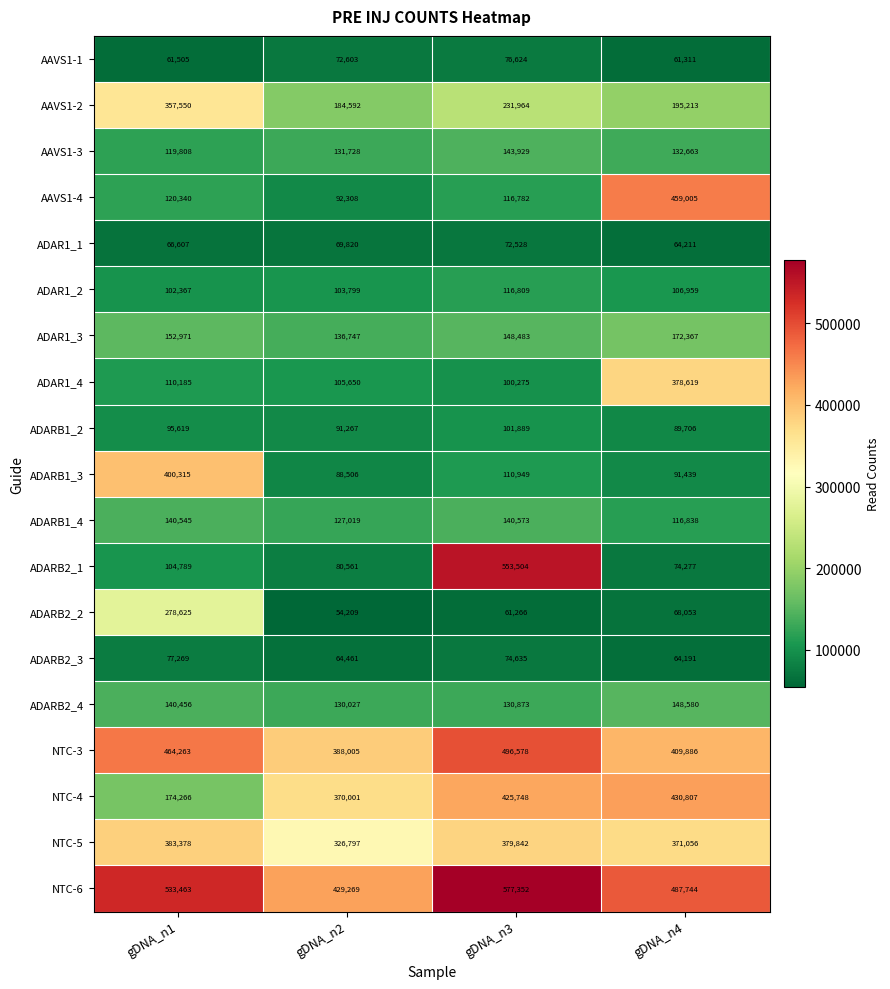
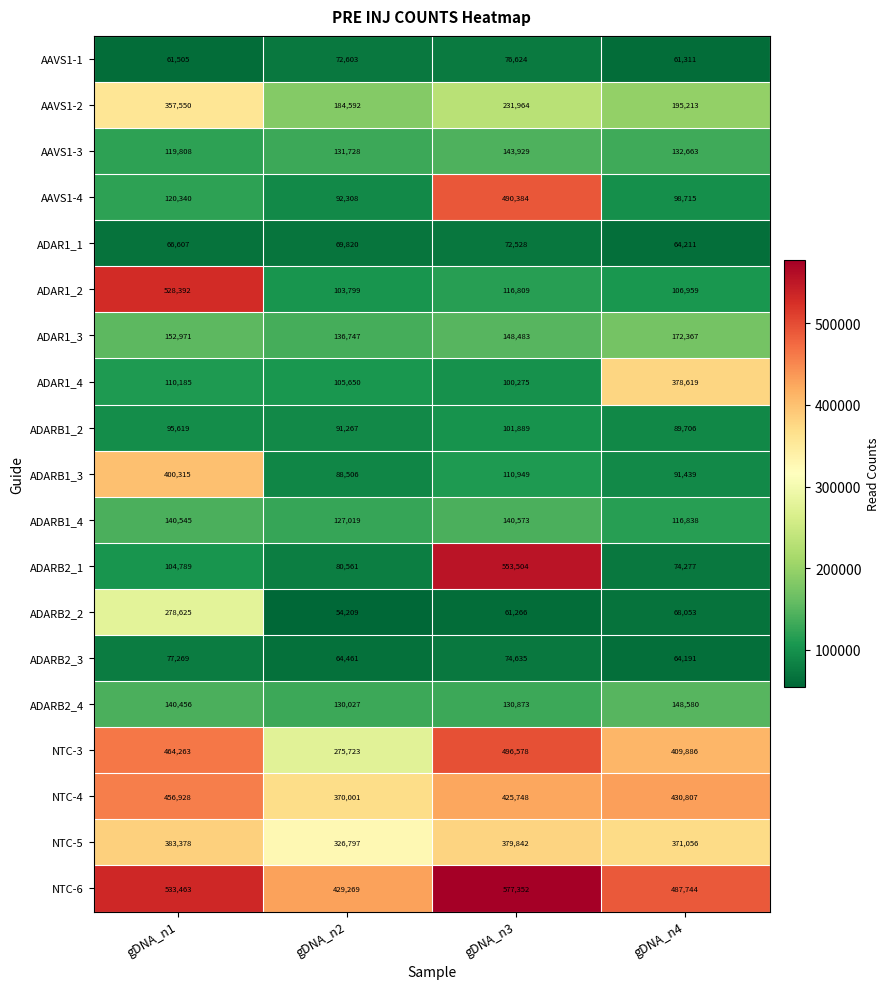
  {
    "AAVS1-1": {
      "gDNA_n1": "61,505",
      "gDNA_n2": "72,603",
      "gDNA_n3": "76,624",
      "gDNA_n4": "61,311"
    },
    "AAVS1-2": {
      "gDNA_n1": "357,550",
      "gDNA_n2": "184,592",
      "gDNA_n3": "231,964",
      "gDNA_n4": "195,213"
    },
    "AAVS1-3": {
      "gDNA_n1": "119,808",
      "gDNA_n2": "131,728",
      "gDNA_n3": "143,929",
      "gDNA_n4": "132,663"
    },
    "AAVS1-4": {
      "gDNA_n1": "120,340",
      "gDNA_n2": "92,308",
-     "gDNA_n3": "116,782",
-     "gDNA_n4": "459,005"
+     "gDNA_n3": "490,384",
+     "gDNA_n4": "98,715"
    },
    "ADAR1_1": {
      "gDNA_n1": "66,607",
      "gDNA_n2": "69,820",
      "gDNA_n3": "72,528",
      "gDNA_n4": "64,211"
    },
    "ADAR1_2": {
-     "gDNA_n1": "102,367",
+     "gDNA_n1": "528,392",
      "gDNA_n2": "103,799",
      "gDNA_n3": "116,809",
      "gDNA_n4": "106,959"
    },
    "ADAR1_3": {
      "gDNA_n1": "152,971",
      "gDNA_n2": "136,747",
      "gDNA_n3": "148,483",
      "gDNA_n4": "172,367"
    },
    "ADAR1_4": {
      "gDNA_n1": "110,185",
      "gDNA_n2": "105,650",
      "gDNA_n3": "100,275",
      "gDNA_n4": "378,619"
    },
    "ADARB1_2": {
      "gDNA_n1": "95,619",
      "gDNA_n2": "91,267",
      "gDNA_n3": "101,889",
      "gDNA_n4": "89,706"
    },
    "ADARB1_3": {
      "gDNA_n1": "400,315",
      "gDNA_n2": "88,506",
      "gDNA_n3": "110,949",
      "gDNA_n4": "91,439"
    },
    "ADARB1_4": {
      "gDNA_n1": "140,545",
      "gDNA_n2": "127,019",
      "gDNA_n3": "140,573",
      "gDNA_n4": "116,838"
    },
    "ADARB2_1": {
      "gDNA_n1": "104,789",
      "gDNA_n2": "80,561",
      "gDNA_n3": "553,504",
      "gDNA_n4": "74,277"
    },
    "ADARB2_2": {
      "gDNA_n1": "278,625",
      "gDNA_n2": "54,209",
      "gDNA_n3": "61,266",
      "gDNA_n4": "68,053"
    },
    "ADARB2_3": {
      "gDNA_n1": "77,269",
      "gDNA_n2": "64,461",
      "gDNA_n3": "74,635",
      "gDNA_n4": "64,191"
    },
    "ADARB2_4": {
      "gDNA_n1": "140,456",
      "gDNA_n2": "130,027",
      "gDNA_n3": "130,873",
      "gDNA_n4": "148,580"
    },
    "NTC-3": {
      "gDNA_n1": "464,263",
-     "gDNA_n2": "388,005",
+     "gDNA_n2": "275,723",
      "gDNA_n3": "496,578",
      "gDNA_n4": "409,886"
    },
    "NTC-4": {
-     "gDNA_n1": "174,266",
+     "gDNA_n1": "456,928",
      "gDNA_n2": "370,001",
      "gDNA_n3": "425,748",
      "gDNA_n4": "430,807"
    },
    "NTC-5": {
      "gDNA_n1": "383,378",
      "gDNA_n2": "326,797",
      "gDNA_n3": "379,842",
      "gDNA_n4": "371,056"
    },
    "NTC-6": {
      "gDNA_n1": "533,463",
      "gDNA_n2": "429,269",
      "gDNA_n3": "577,352",
      "gDNA_n4": "487,744"
    }
  }
